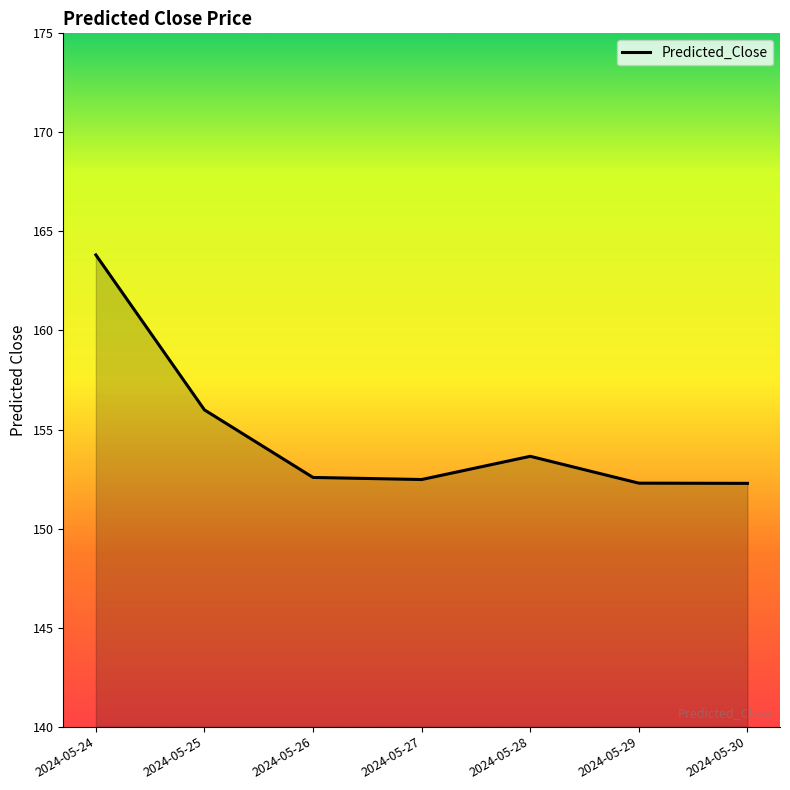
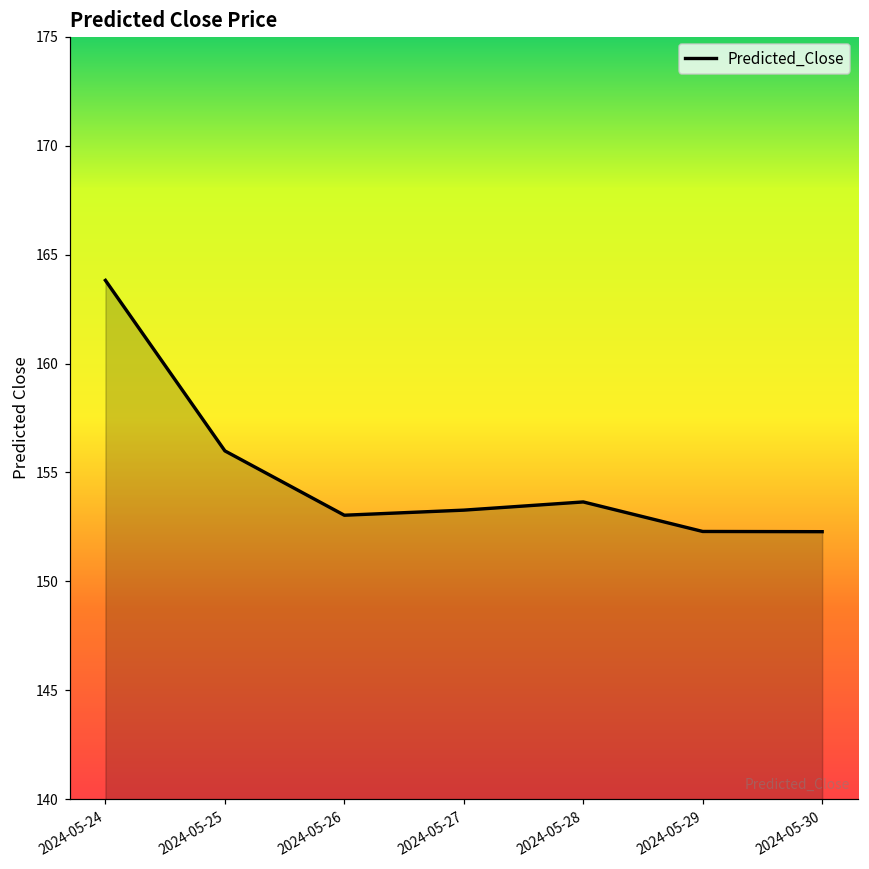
  {
    "2024-05-24": 163.8,
    "2024-05-25": 156.0,
-   "2024-05-26": 152.6,
-   "2024-05-27": 152.5,
+   "2024-05-26": 153.0,
+   "2024-05-27": 153.3,
    "2024-05-28": 153.6,
    "2024-05-29": 152.3,
    "2024-05-30": 152.3
  }
